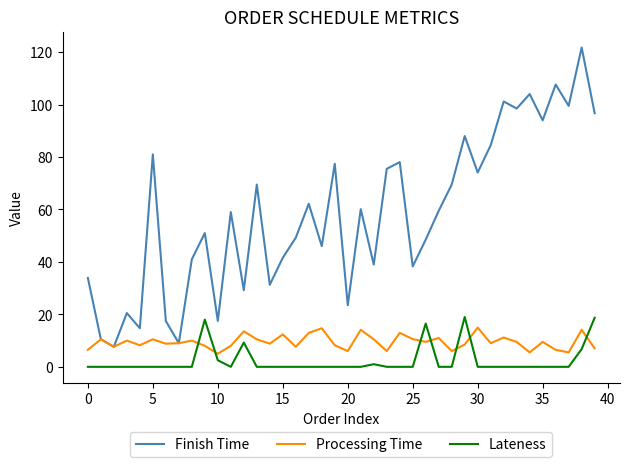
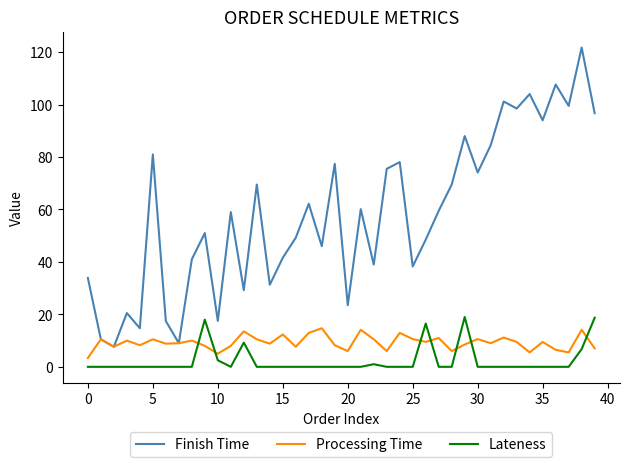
  {
    "Finish Time": {
      "0": 34,
      "5": 81,
      "10": 18,
      "15": 42,
      "20": 24,
      "25": 38,
      "30": 74,
      "35": 94
    },
    "Processing Time": {
-     "0": 6,
+     "0": 3,
      "5": 11,
      "10": 5,
      "15": 12,
      "20": 6,
      "25": 11,
-     "30": 15,
+     "30": 11,
      "35": 10
    },
    "Lateness": {
      "0": 0,
      "5": 0,
      "10": 3,
      "15": 0,
      "20": 0,
      "25": 0,
      "30": 0,
      "35": 0
    }
  }
